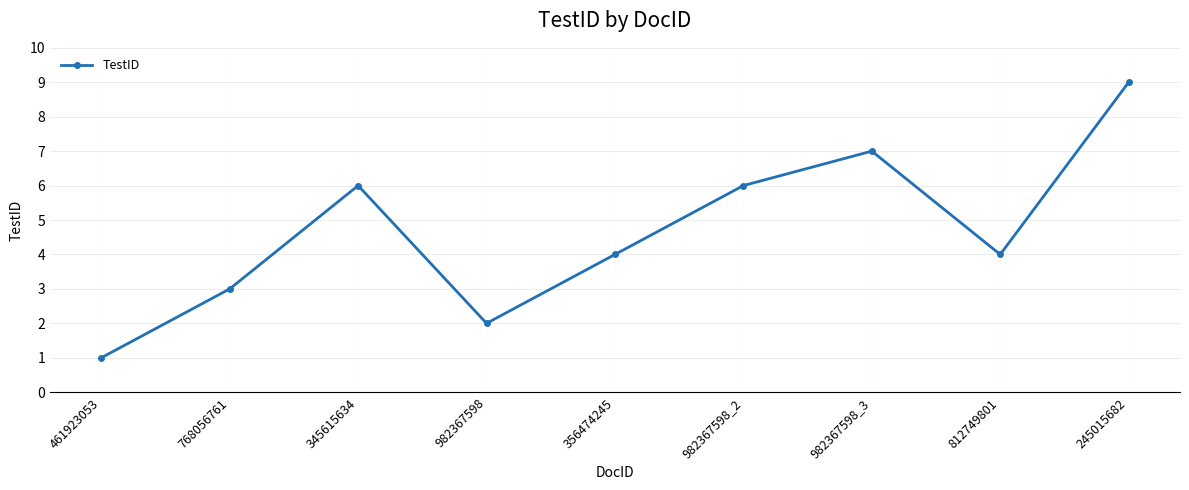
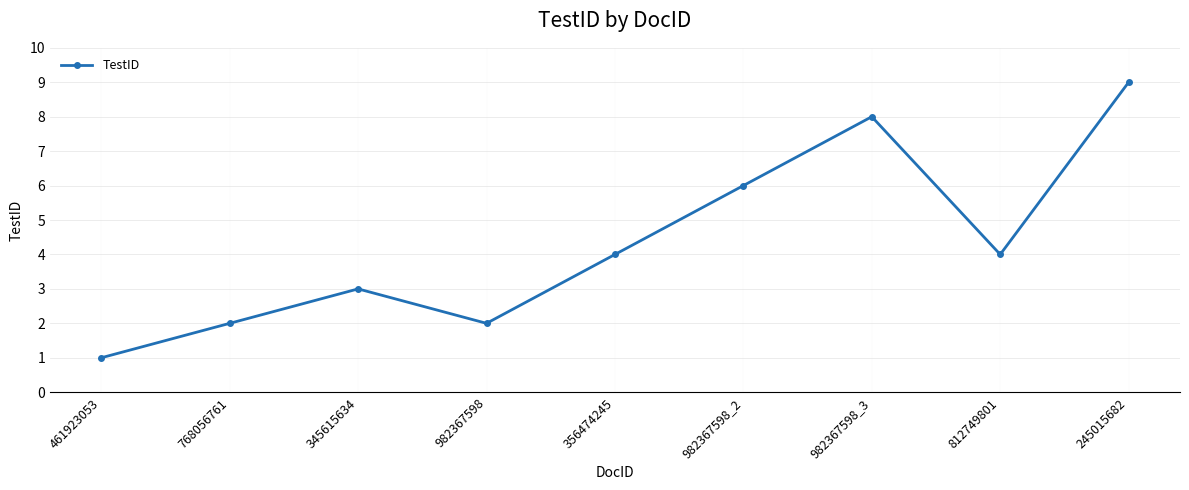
  {
    "461923053": 1,
-   "768056761": 3,
-   "345615634": 6,
+   "768056761": 2,
+   "345615634": 3,
    "982367598": 2,
    "356474245": 4,
    "982367598_2": 6,
-   "982367598_3": 7,
+   "982367598_3": 8,
    "812749801": 4,
    "245015682": 9
  }
